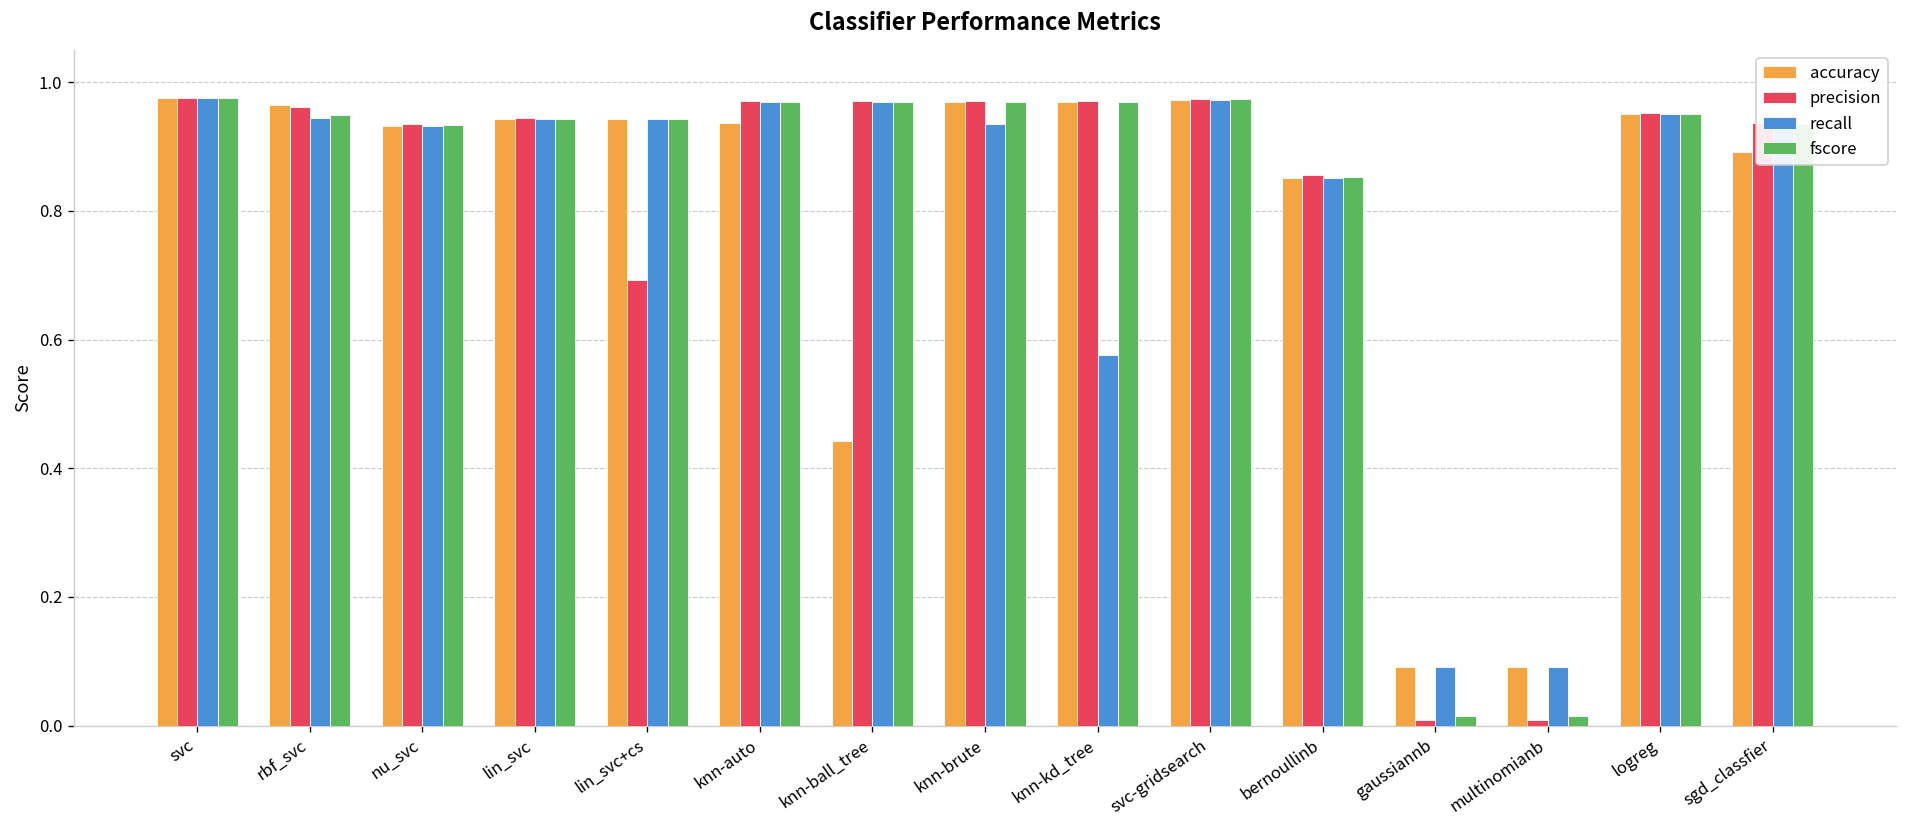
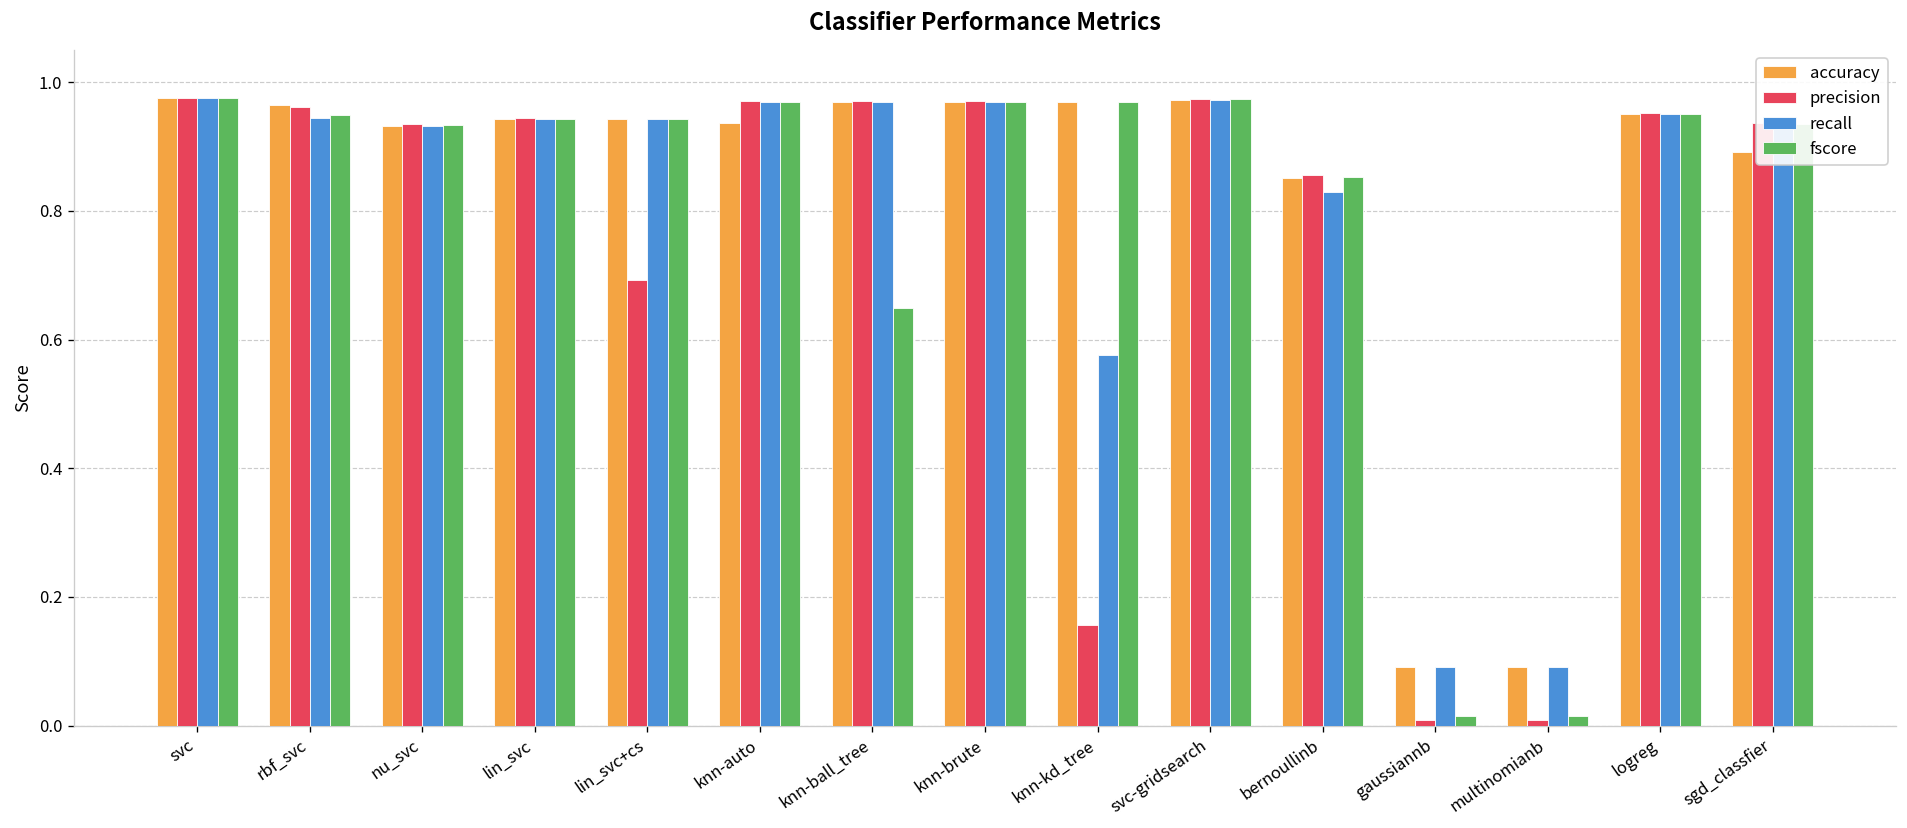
  {
    "accuracy": {
      "svc": 0.97,
      "rbf_svc": 0.96,
      "nu_svc": 0.93,
      "lin_svc": 0.94,
      "lin_svc+cs": 0.94,
      "knn-auto": 0.94,
-     "knn-ball_tree": 0.44,
+     "knn-ball_tree": 0.97,
      "knn-brute": 0.97,
      "knn-kd_tree": 0.97,
      "svc-gridsearch": 0.97,
      "bernoullinb": 0.85,
      "gaussiannb": 0.09,
      "multinomianb": 0.09,
      "logreg": 0.95,
      "sgd_classfier": 0.89
    },
    "precision": {
      "svc": 0.98,
      "rbf_svc": 0.96,
      "nu_svc": 0.94,
      "lin_svc": 0.95,
      "lin_svc+cs": 0.69,
      "knn-auto": 0.97,
      "knn-ball_tree": 0.97,
      "knn-brute": 0.97,
-     "knn-kd_tree": 0.97,
+     "knn-kd_tree": 0.16,
      "svc-gridsearch": 0.97,
      "bernoullinb": 0.86,
      "gaussiannb": 0.01,
      "multinomianb": 0.01,
      "logreg": 0.95
    },
    "recall": {
      "svc": 0.97,
      "rbf_svc": 0.94,
      "nu_svc": 0.93,
      "lin_svc": 0.94,
      "lin_svc+cs": 0.94,
      "knn-auto": 0.97,
      "knn-ball_tree": 0.97,
-     "knn-brute": 0.93,
+     "knn-brute": 0.97,
      "knn-kd_tree": 0.58,
      "svc-gridsearch": 0.97,
-     "bernoullinb": 0.85,
+     "bernoullinb": 0.83,
      "gaussiannb": 0.09,
      "multinomianb": 0.09,
      "logreg": 0.95
    },
    "fscore": {
      "svc": 0.97,
      "rbf_svc": 0.95,
      "nu_svc": 0.93,
      "lin_svc": 0.94,
      "lin_svc+cs": 0.94,
      "knn-auto": 0.97,
-     "knn-ball_tree": 0.97,
+     "knn-ball_tree": 0.65,
      "knn-brute": 0.97,
      "knn-kd_tree": 0.97,
      "svc-gridsearch": 0.97,
      "bernoullinb": 0.85,
      "gaussiannb": 0.02,
      "multinomianb": 0.02,
      "logreg": 0.95
    }
  }
